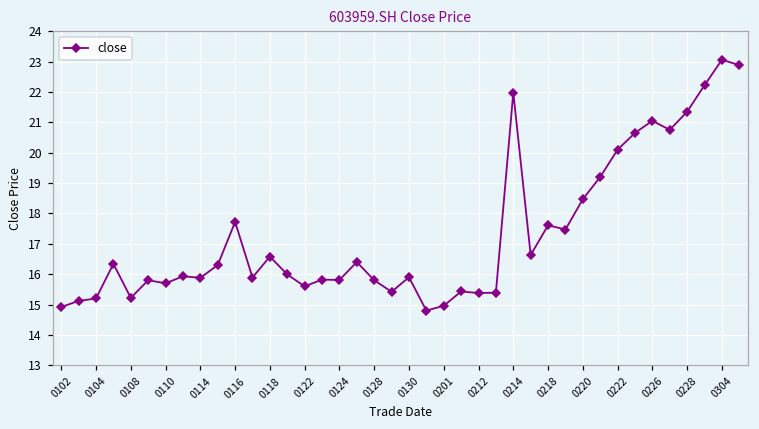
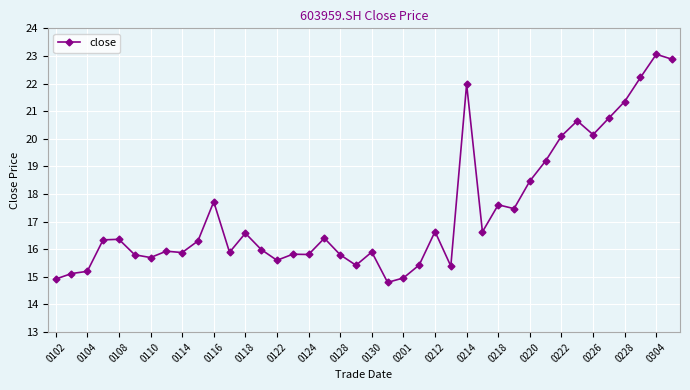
  {
    "0102": 14.9,
    "0104": 15.2,
-   "0108": 15.2,
+   "0108": 16.4,
    "0110": 15.7,
    "0114": 15.9,
    "0116": 17.7,
    "0118": 16.6,
    "0122": 15.6,
    "0124": 15.8,
    "0128": 15.8,
    "0130": 15.9,
    "0201": 15.0,
-   "0212": 15.4,
+   "0212": 16.6,
    "0214": 22.0,
    "0218": 17.6,
    "0220": 18.5,
    "0222": 20.1,
-   "0226": 21.1,
+   "0226": 20.2,
    "0228": 21.4,
    "0304": 23.1
  }
